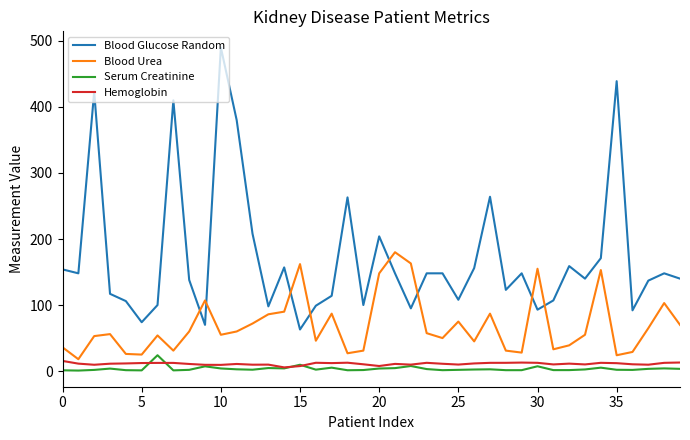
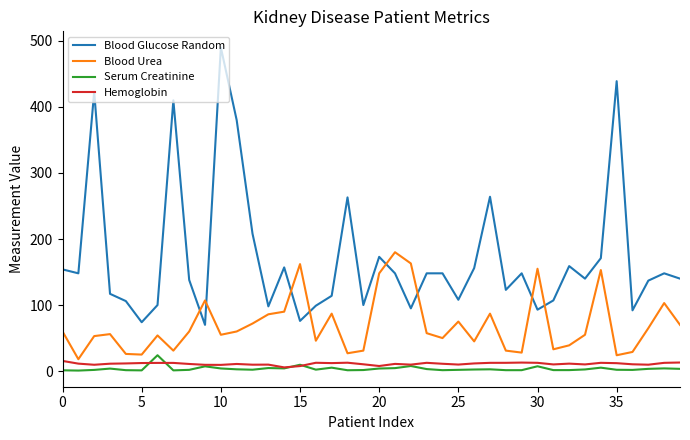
  {
    "Blood Glucose Random": {
      "0": 150,
      "5": 70,
-     "15": 60,
-     "20": 200,
+     "15": 80,
+     "20": 170,
      "25": 110,
      "30": 90,
      "35": 440
    },
    "Blood Urea": {
-     "0": 40,
+     "0": 60,
      "5": 30,
      "10": 60,
      "15": 160,
      "20": 150,
      "25": 80,
      "30": 160,
      "35": 20
    },
    "Serum Creatinine": {
      "0": 0,
      "5": 0,
      "10": 0,
      "25": 0,
      "30": 10,
      "35": 0
    },
    "Hemoglobin": {
      "0": 20,
      "5": 10,
      "10": 10,
      "25": 10,
      "30": 10,
      "35": 10
    }
  }
